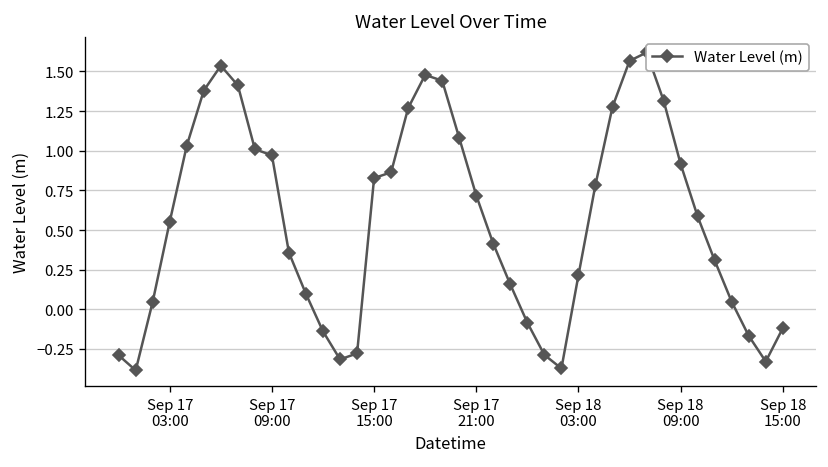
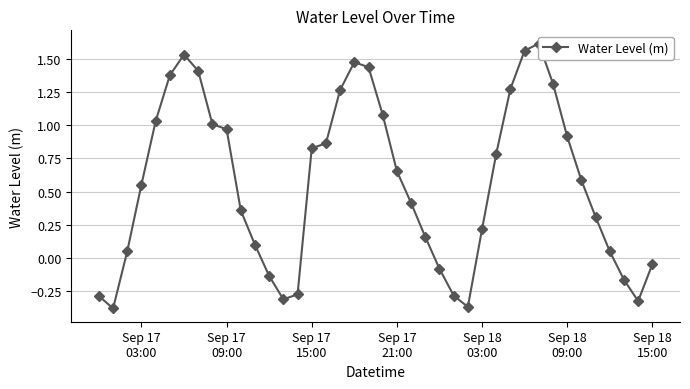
  {
    "Sep 17 03:00": 0.55,
    "Sep 17 09:00": 0.97,
    "Sep 17 15:00": 0.83,
-   "Sep 17 21:00": 0.72,
+   "Sep 17 21:00": 0.65,
    "Sep 18 03:00": 0.21,
    "Sep 18 09:00": 0.92,
-   "Sep 18 15:00": -0.12
+   "Sep 18 15:00": -0.05
  }
